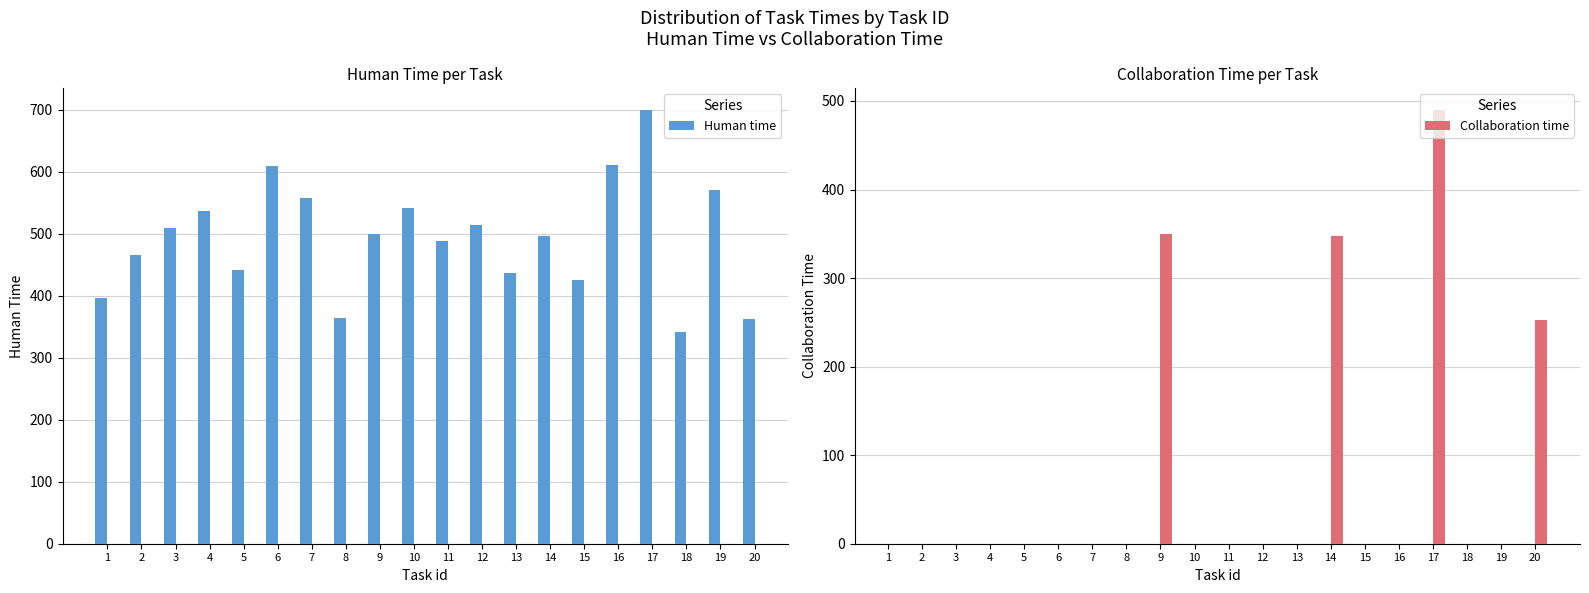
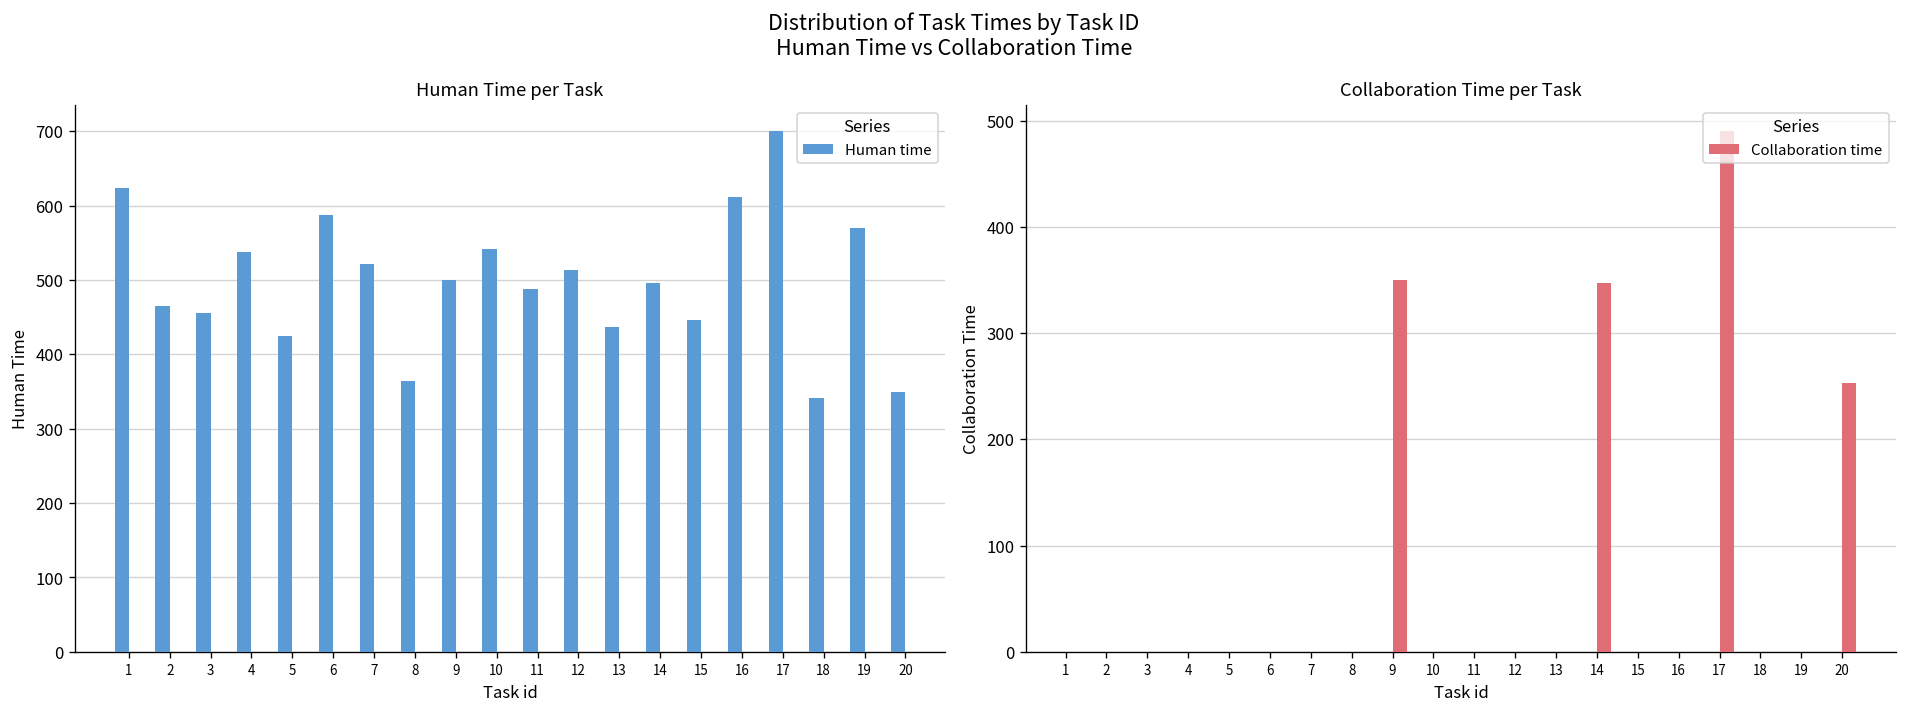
  {
    "Human Time per Task": {
-     "1": 400,
+     "1": 620,
      "2": 470,
-     "3": 510,
+     "3": 460,
      "4": 540,
-     "5": 440,
-     "6": 610,
-     "7": 560,
+     "5": 430,
+     "6": 590,
+     "7": 520,
      "8": 360,
      "9": 500,
      "10": 540,
      "11": 490,
      "12": 510,
      "13": 440,
      "14": 500,
-     "15": 430,
+     "15": 450,
      "16": 610,
      "17": 700,
      "18": 340,
      "19": 570,
-     "20": 360
+     "20": 350
    },
    "Collaboration Time per Task": {
      "1": 0,
      "2": 0,
      "3": 0,
      "4": 0,
      "5": 0,
      "6": 0,
      "7": 0,
      "8": 0,
      "9": 350,
      "10": 0,
      "11": 0,
      "12": 0,
      "13": 0,
      "14": 350,
      "15": 0,
      "16": 0,
      "18": 0,
      "19": 0,
      "20": 250
    }
  }
